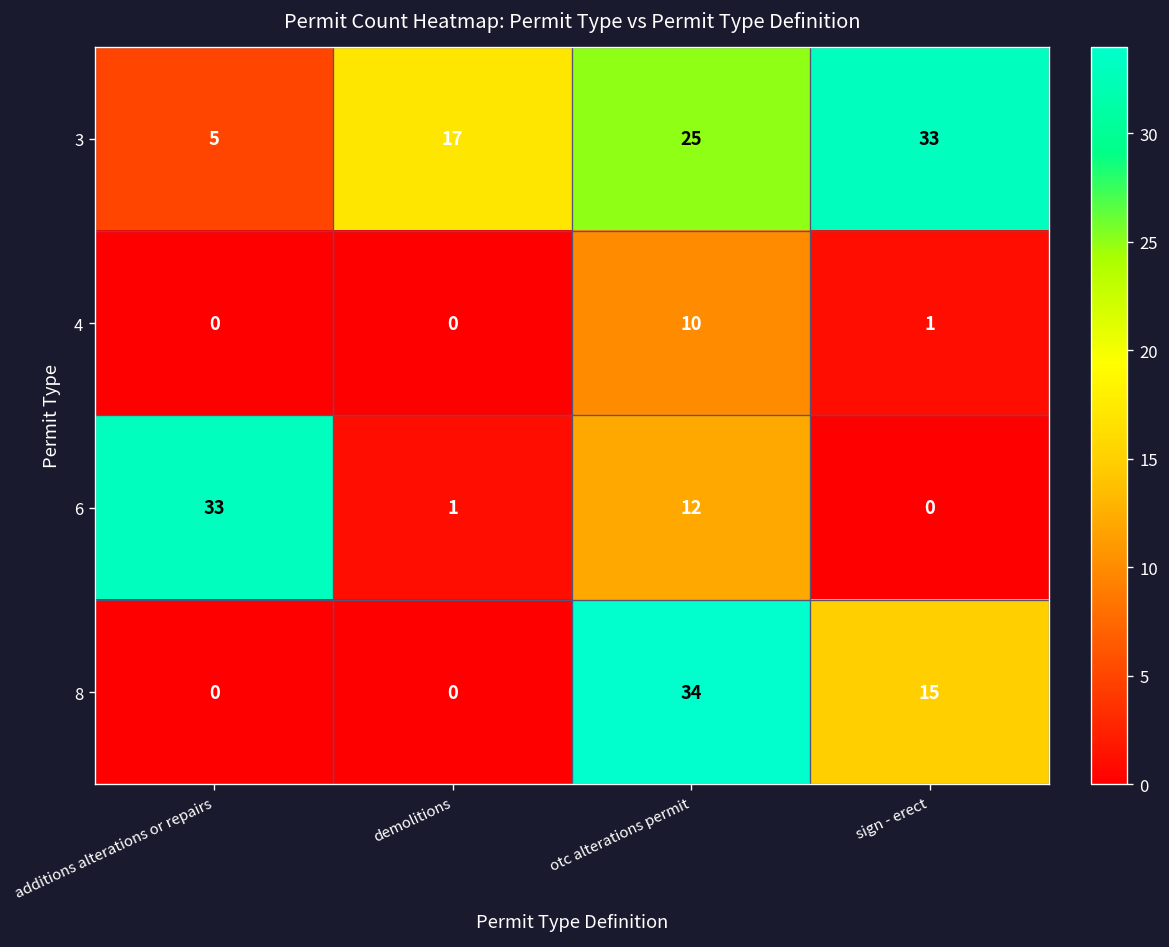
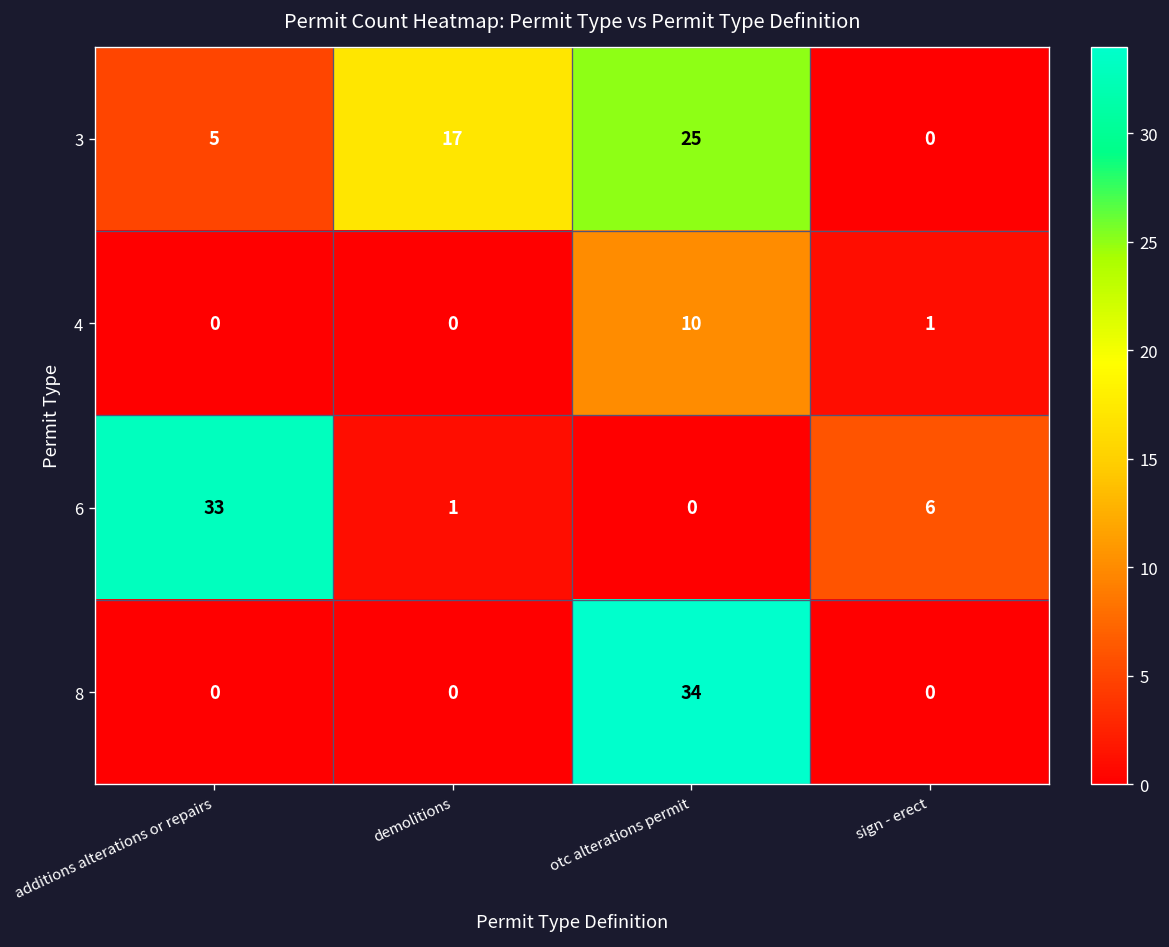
  {
    "3": {
      "additions alterations or repairs": 5,
      "demolitions": 17,
      "otc alterations permit": 25,
-     "sign - erect": 33
+     "sign - erect": 0
    },
    "4": {
      "additions alterations or repairs": 0,
      "demolitions": 0,
      "otc alterations permit": 10,
      "sign - erect": 1
    },
    "6": {
      "additions alterations or repairs": 33,
      "demolitions": 1,
-     "otc alterations permit": 12,
-     "sign - erect": 0
+     "otc alterations permit": 0,
+     "sign - erect": 6
    },
    "8": {
      "additions alterations or repairs": 0,
      "demolitions": 0,
      "otc alterations permit": 34,
-     "sign - erect": 15
+     "sign - erect": 0
    }
  }
